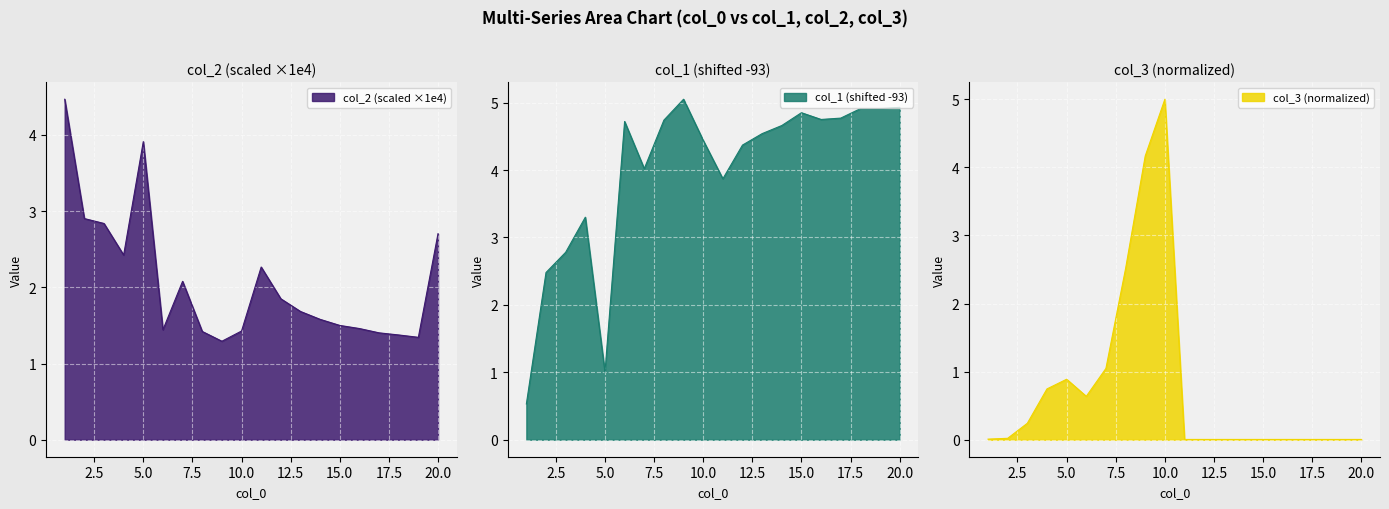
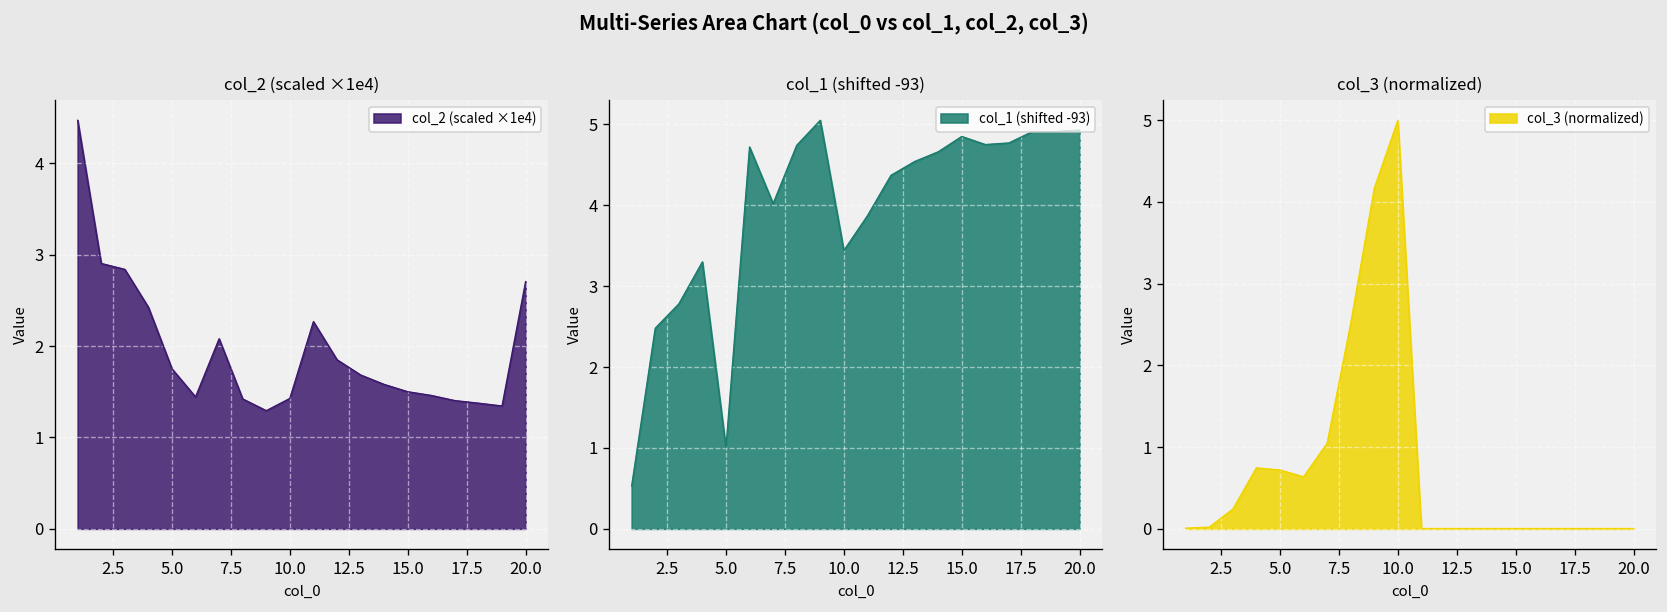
  {
    "col_2 (scaled ×1e4)": {
-     "5.0": 3.9,
+     "5.0": 1.8,
      "10.0": 1.4,
      "15.0": 1.5,
      "20.0": 2.7
    },
    "col_1 (shifted -93)": {
      "5.0": 1.0,
-     "10.0": 4.4,
+     "10.0": 3.4,
      "15.0": 4.8
    },
    "col_3 (normalized)": {
-     "5.0": 0.9,
+     "5.0": 0.7,
      "10.0": 5.0,
      "15.0": 0.0,
      "20.0": 0.0
    }
  }
